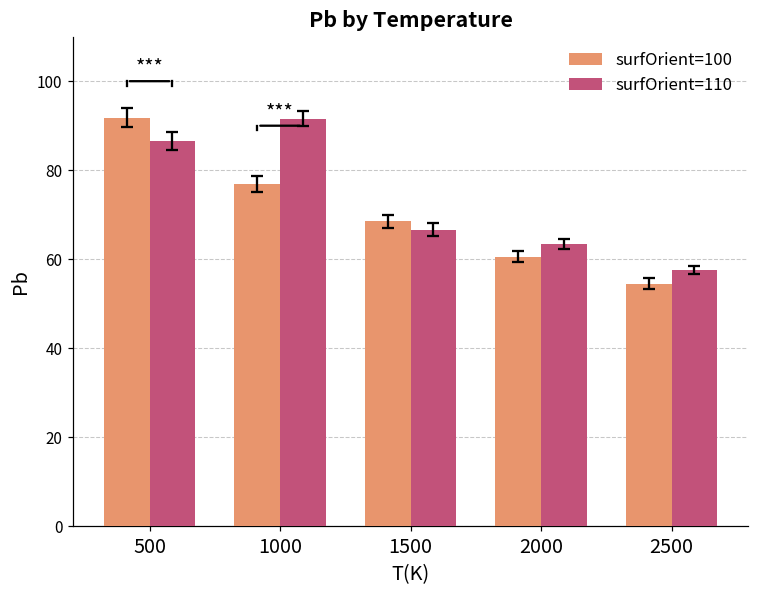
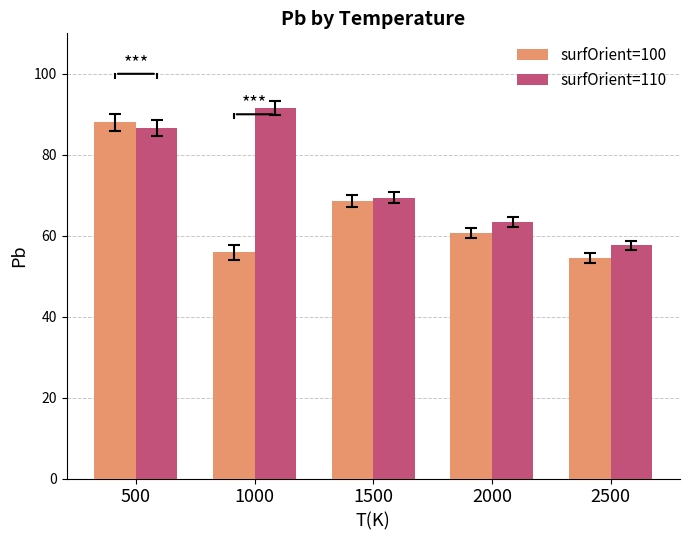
  {
    "surfOrient=100": {
-     "500": 92,
-     "1000": 77,
+     "500": 88,
+     "1000": 56,
      "1500": 69,
      "2000": 61,
      "2500": 55
    },
    "surfOrient=110": {
      "500": 87,
      "1000": 92,
-     "1500": 67,
+     "1500": 69,
      "2000": 63,
      "2500": 58
    }
  }
